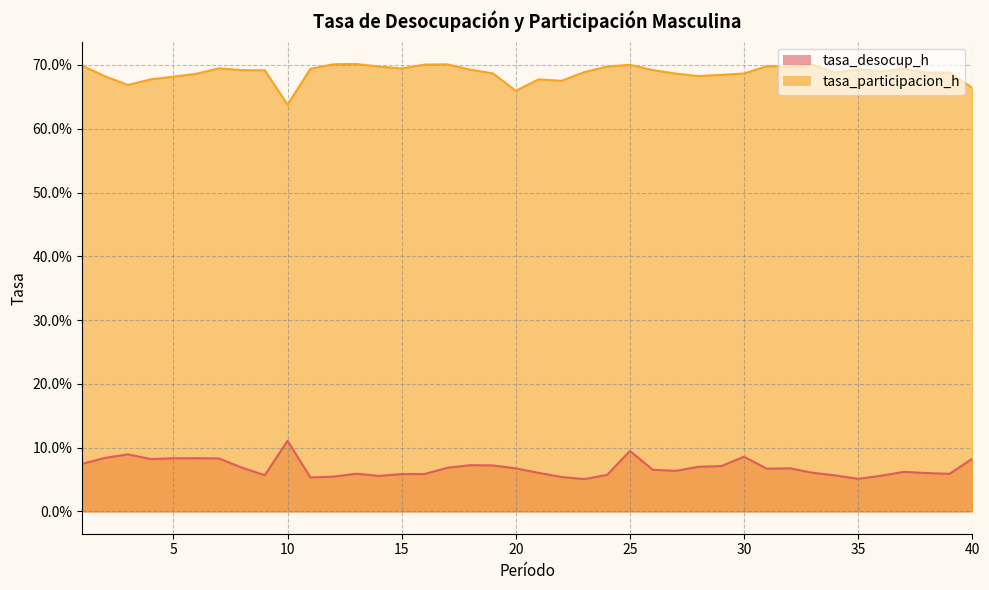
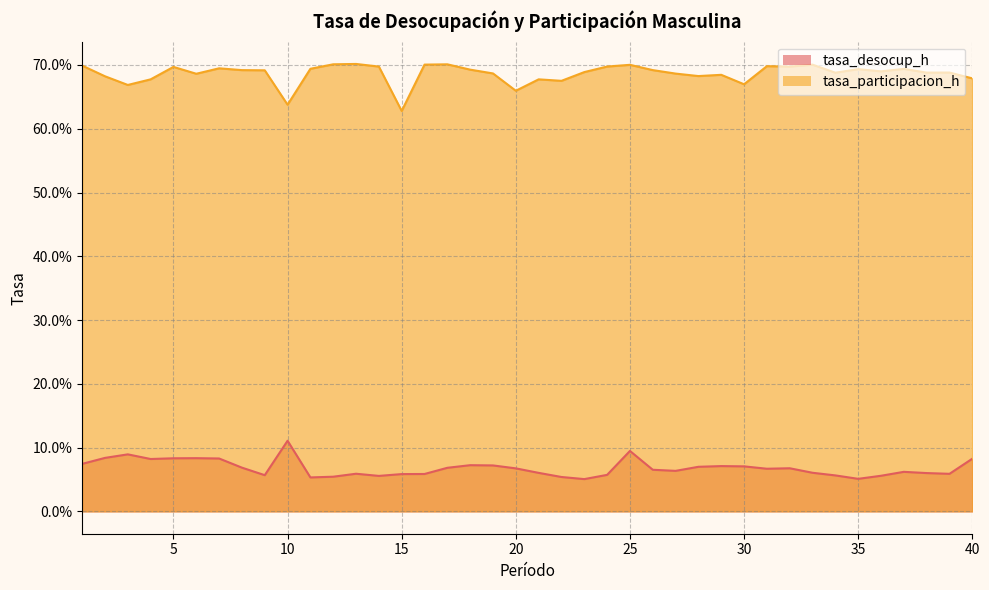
  {
    "tasa_desocup_h": {
      "5": "8%",
      "10": "11%",
      "15": "6%",
      "20": "7%",
      "25": "9%",
-     "30": "9%",
+     "30": "7%",
      "35": "5%",
      "40": "8%"
    },
    "tasa_participacion_h": {
-     "5": "68%",
+     "5": "70%",
      "10": "64%",
-     "15": "69%",
+     "15": "63%",
      "20": "66%",
      "25": "70%",
-     "30": "69%",
-     "40": "66%"
+     "30": "67%",
+     "40": "68%"
    }
  }
